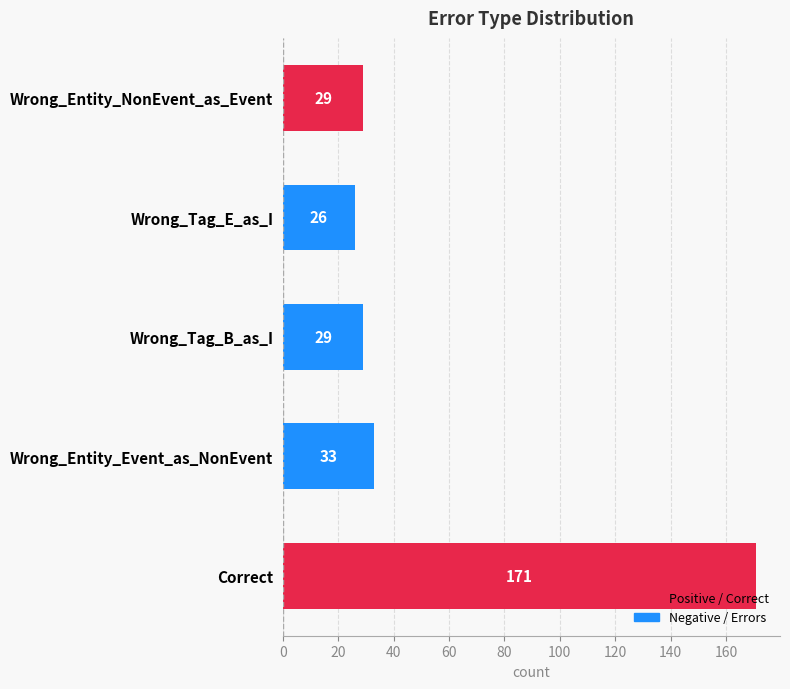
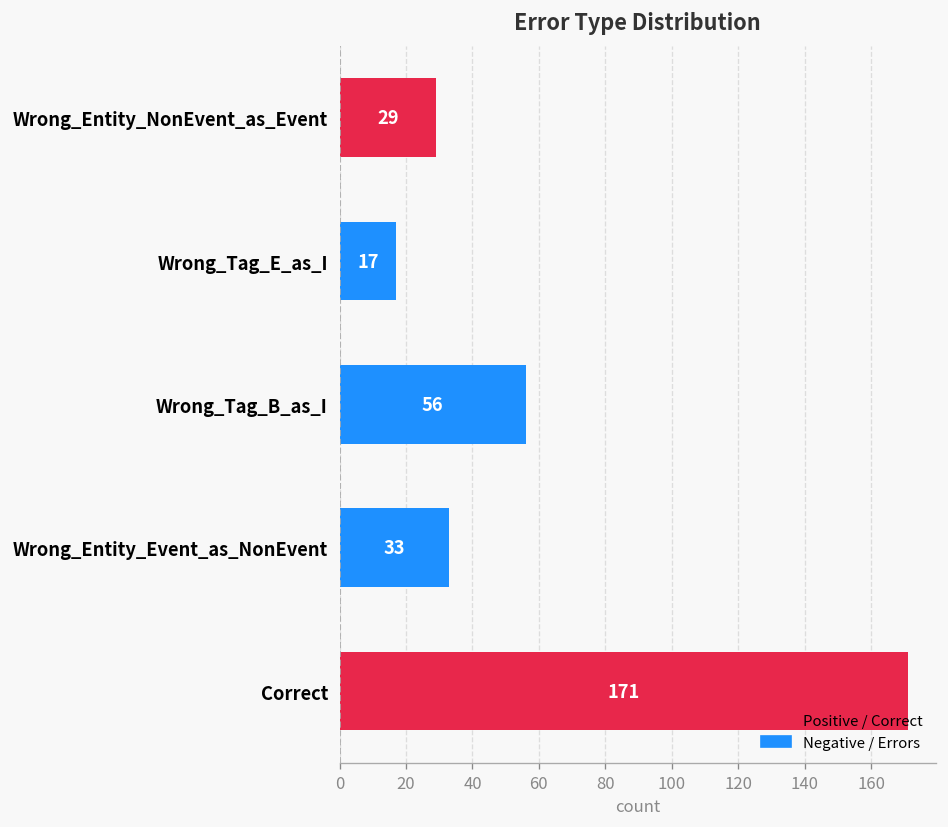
  {
    "Wrong_Entity_NonEvent_as_Event": 29,
-   "Wrong_Tag_E_as_I": 26,
-   "Wrong_Tag_B_as_I": 29,
+   "Wrong_Tag_E_as_I": 17,
+   "Wrong_Tag_B_as_I": 56,
    "Wrong_Entity_Event_as_NonEvent": 33,
    "Correct": 171
  }
